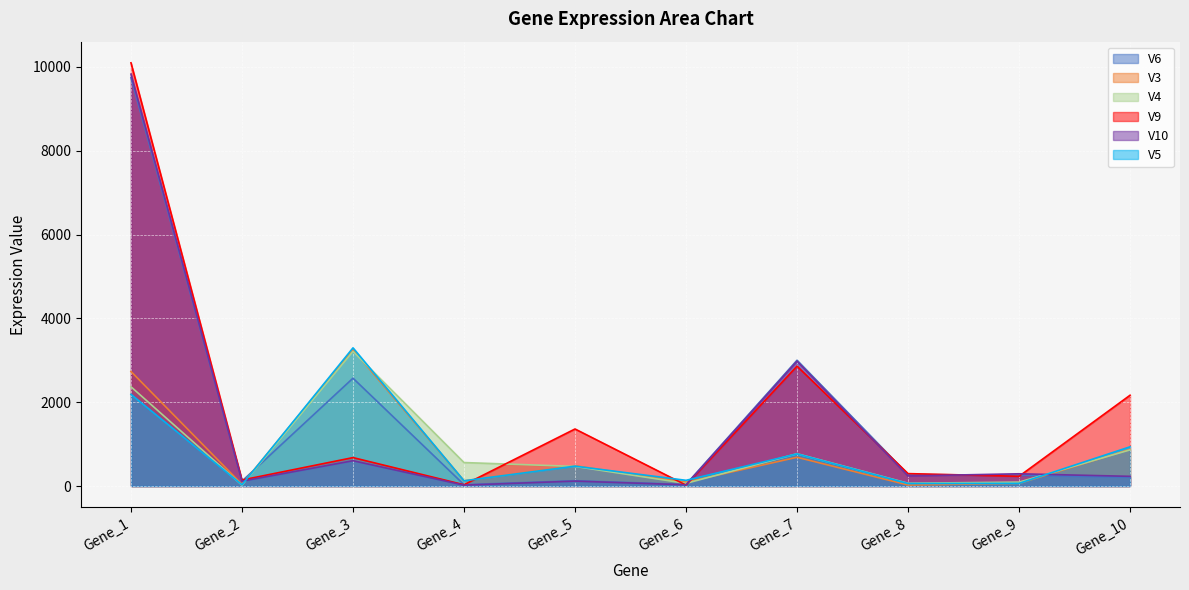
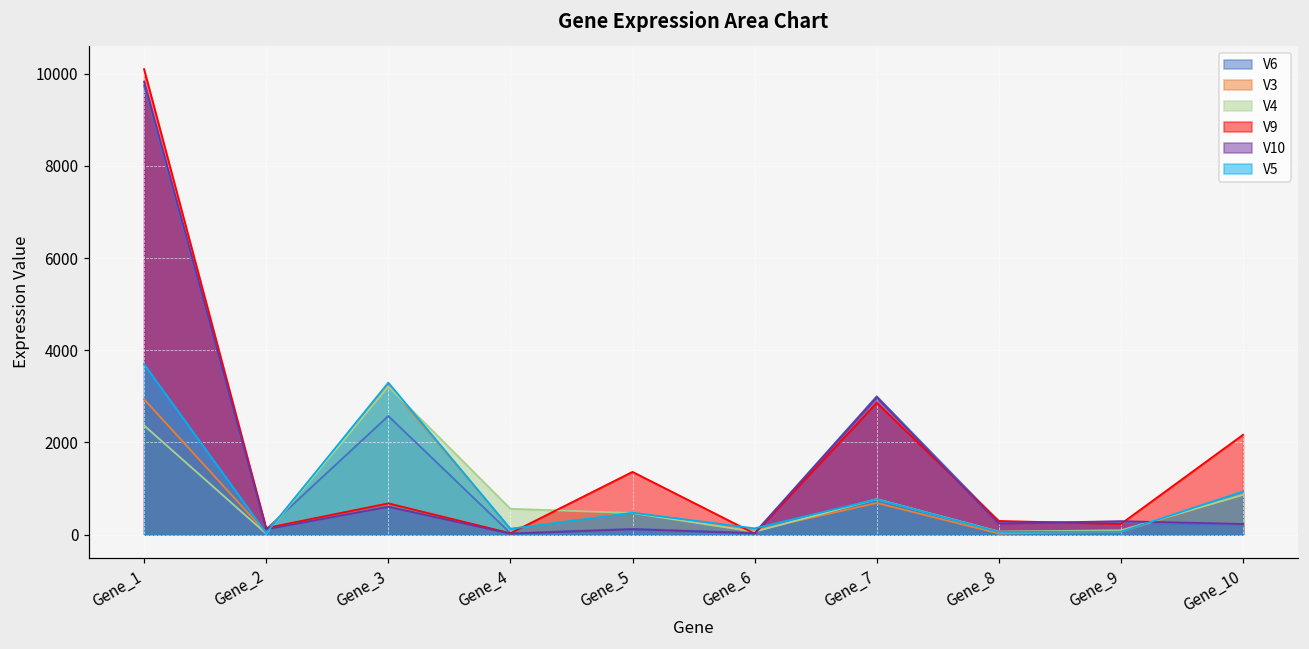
  {
    "V6": {
      "Gene_1": 9700,
      "Gene_3": 2600
    },
    "V3": {
-     "Gene_1": 2700,
+     "Gene_1": 2900,
      "Gene_7": 700
    },
    "V4": {
      "Gene_1": 2400,
      "Gene_4": 600
    },
    "V9": {
      "Gene_1": 10100,
      "Gene_3": 700,
      "Gene_5": 1400,
      "Gene_7": 2900,
      "Gene_10": 2200
    },
    "V10": {
      "Gene_1": 9800,
      "Gene_3": 600
    },
    "V5": {
-     "Gene_1": 2200,
+     "Gene_1": 3700,
      "Gene_10": 900
    }
  }
